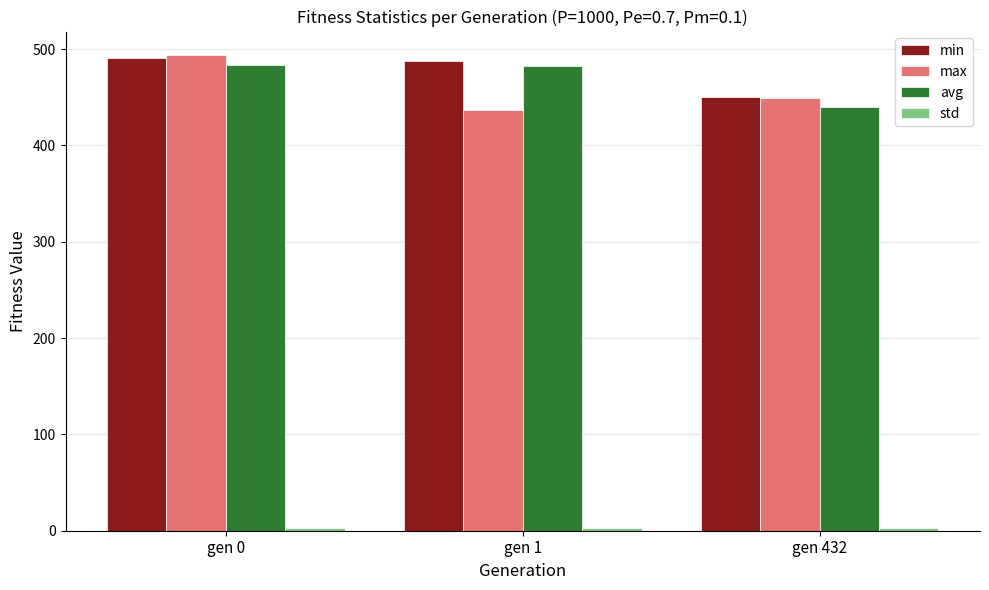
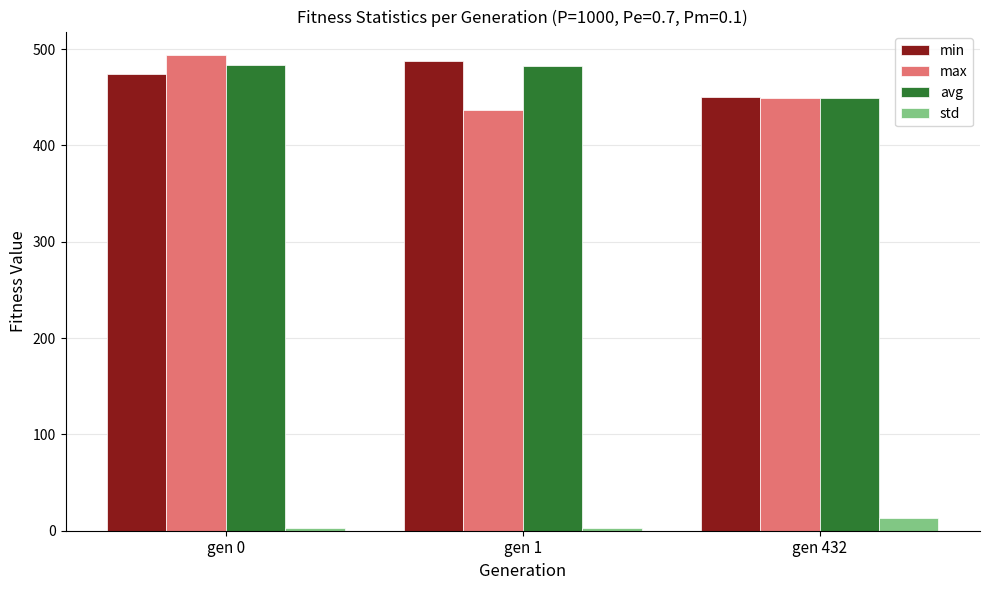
  {
    "min": {
-     "gen 0": 490,
+     "gen 0": 470,
      "gen 1": 490,
      "gen 432": 450
    },
    "max": {
      "gen 0": 490,
      "gen 1": 440,
      "gen 432": 450
    },
    "avg": {
      "gen 0": 480,
      "gen 1": 480,
-     "gen 432": 440
+     "gen 432": 450
    },
    "std": {
      "gen 0": 0,
      "gen 1": 0,
-     "gen 432": 0
+     "gen 432": 10
    }
  }
